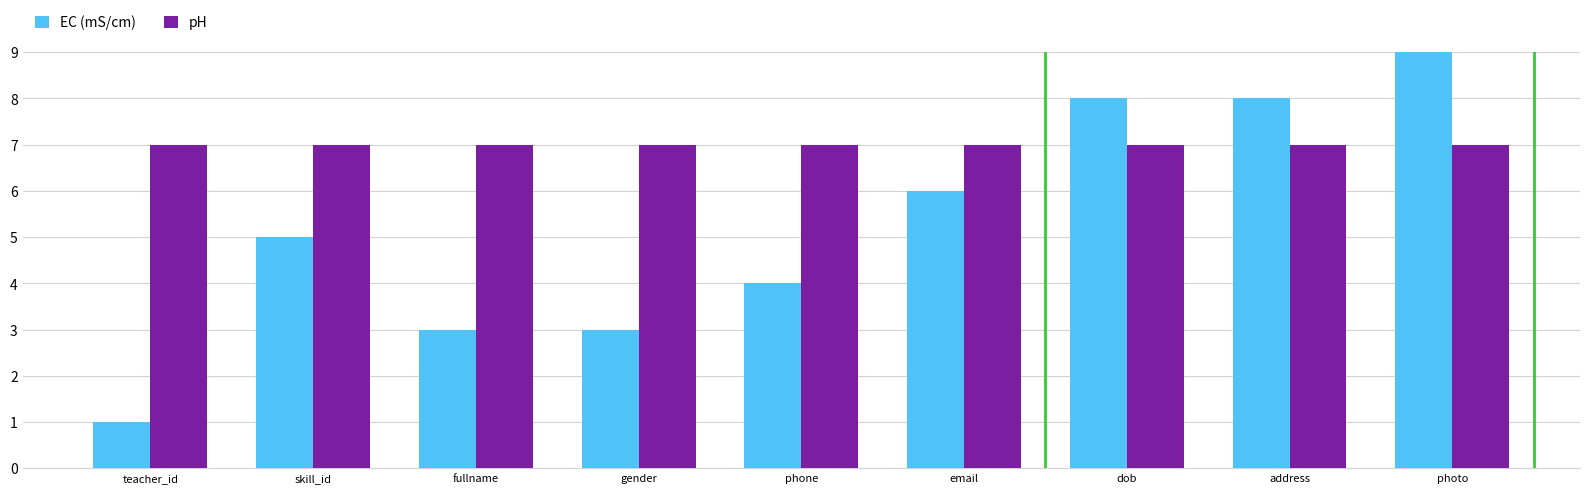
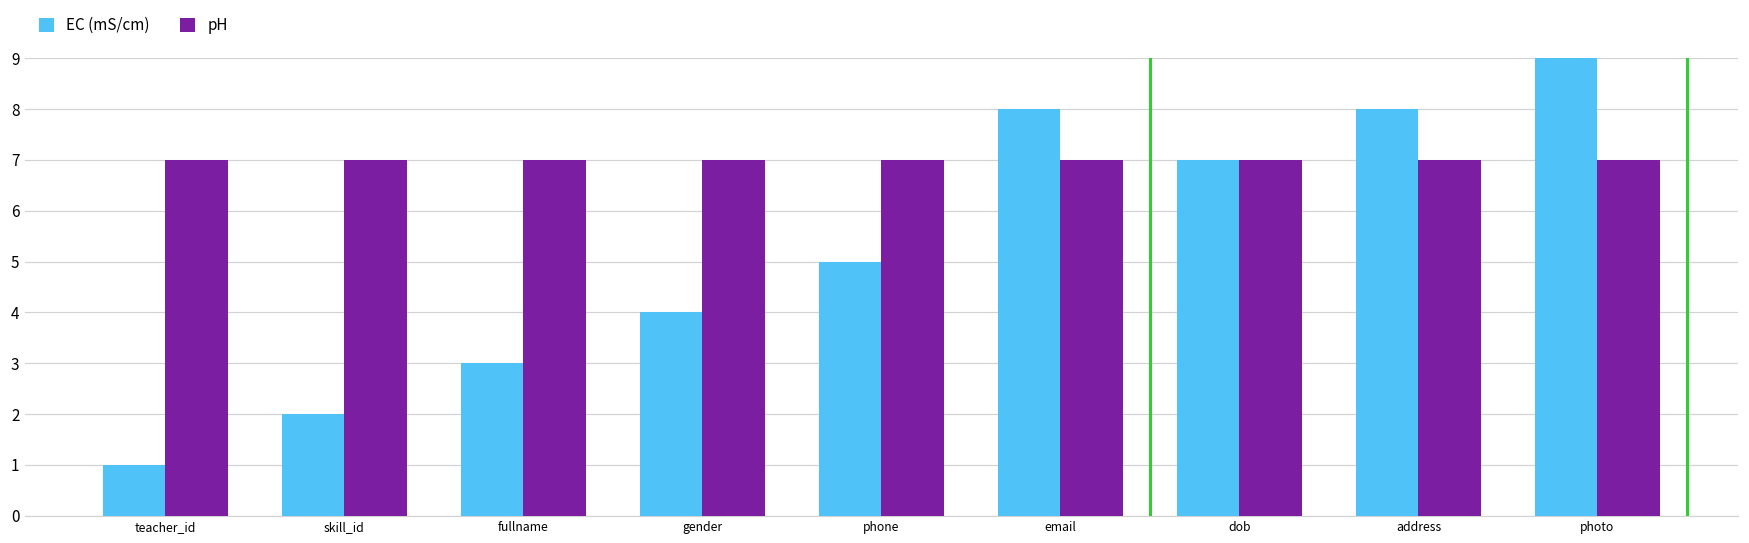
  {
    "EC (mS/cm)": {
      "teacher_id": 1,
-     "skill_id": 5,
+     "skill_id": 2,
      "fullname": 3,
-     "gender": 3,
-     "phone": 4,
-     "email": 6,
-     "dob": 8,
+     "gender": 4,
+     "phone": 5,
+     "email": 8,
+     "dob": 7,
      "address": 8,
      "photo": 9
    },
    "pH": {
      "teacher_id": 7,
      "skill_id": 7,
      "fullname": 7,
      "gender": 7,
      "phone": 7,
      "email": 7,
      "dob": 7,
      "address": 7,
      "photo": 7
    }
  }
